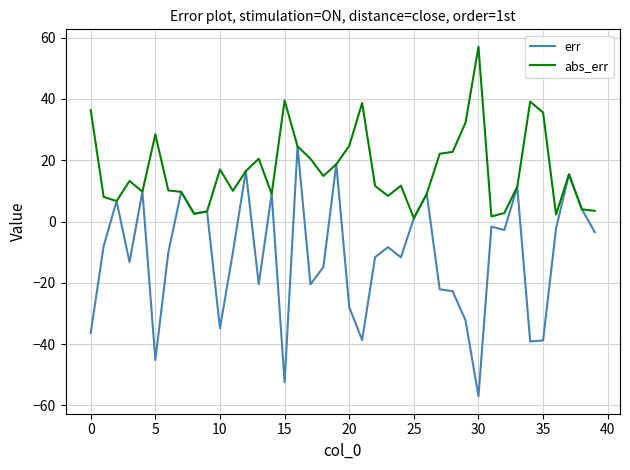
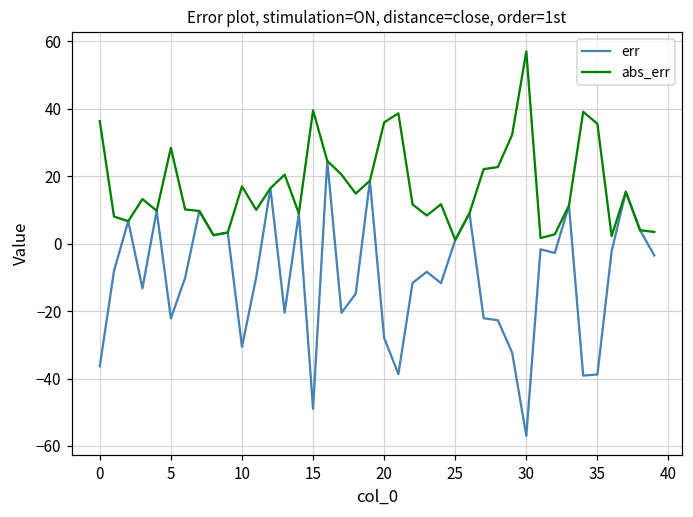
  {
    "err": {
      "0": -36,
-     "5": -45,
-     "10": -35,
-     "15": -52,
+     "5": -22,
+     "10": -31,
+     "15": -49,
      "20": -28,
      "30": -57,
      "35": -39
    },
    "abs_err": {
      "0": 36,
      "5": 28,
      "10": 17,
      "15": 40,
-     "20": 25,
+     "20": 36,
      "30": 57,
      "35": 36
    }
  }
